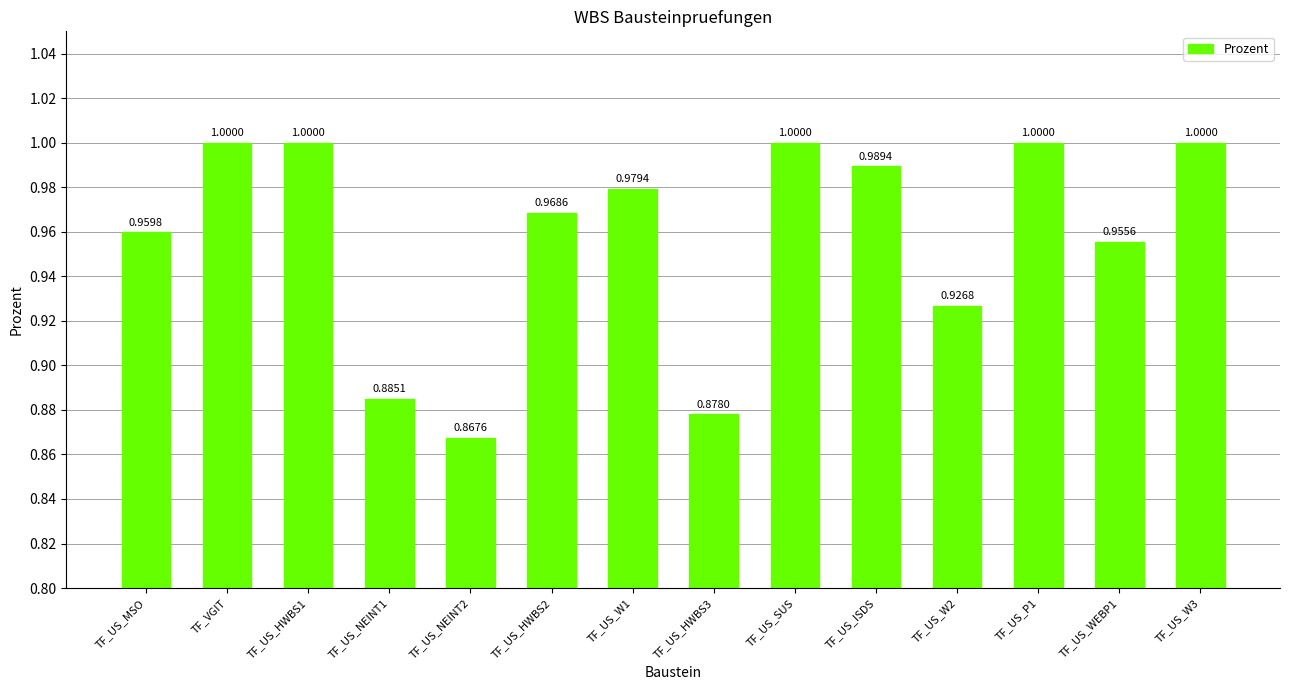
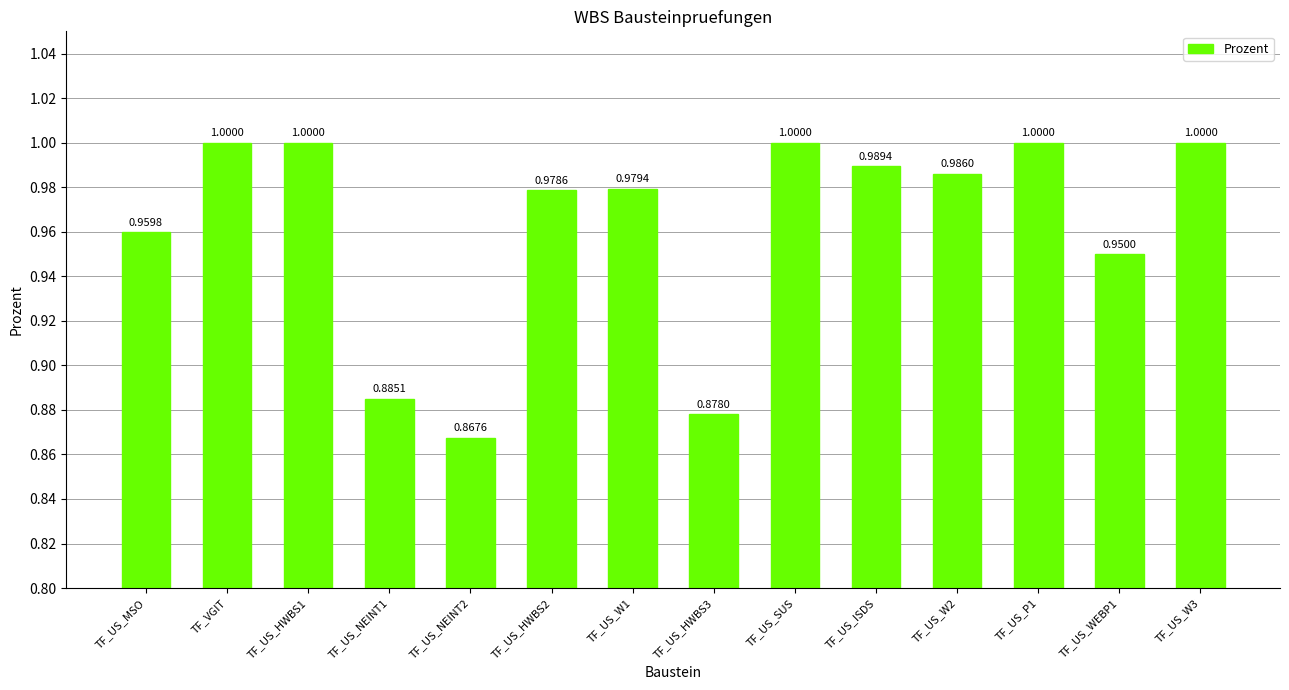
  {
    "TF_US_MSO": 0.9598,
    "TF_VGIT": 1.0000,
    "TF_US_HWBS1": 1.0000,
    "TF_US_NEINT1": 0.8851,
    "TF_US_NEINT2": 0.8676,
-   "TF_US_HWBS2": 0.9686,
+   "TF_US_HWBS2": 0.9786,
    "TF_US_W1": 0.9794,
    "TF_US_HWBS3": 0.8780,
    "TF_US_SUS": 1.0000,
    "TF_US_ISDS": 0.9894,
-   "TF_US_W2": 0.9268,
+   "TF_US_W2": 0.9860,
    "TF_US_P1": 1.0000,
-   "TF_US_WEBP1": 0.9556,
+   "TF_US_WEBP1": 0.9500,
    "TF_US_W3": 1.0000
  }
